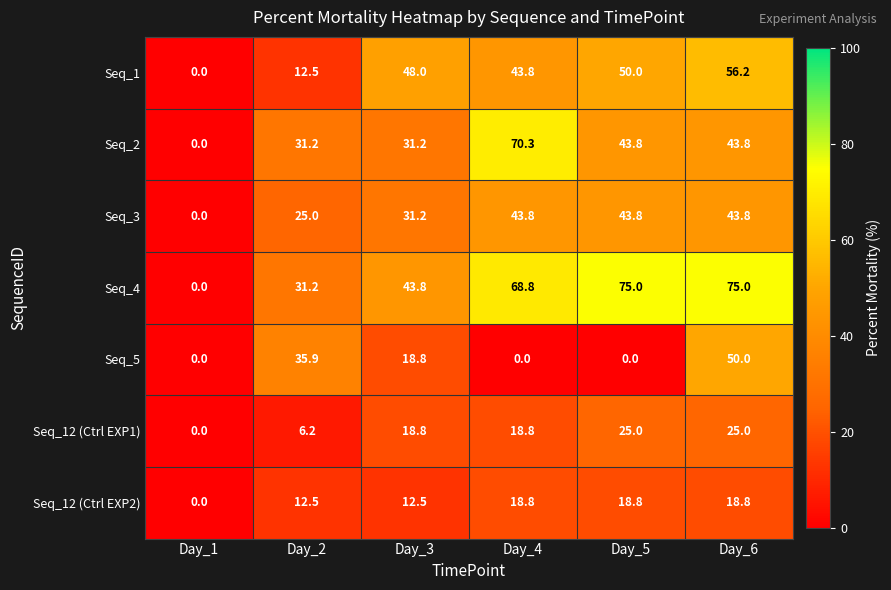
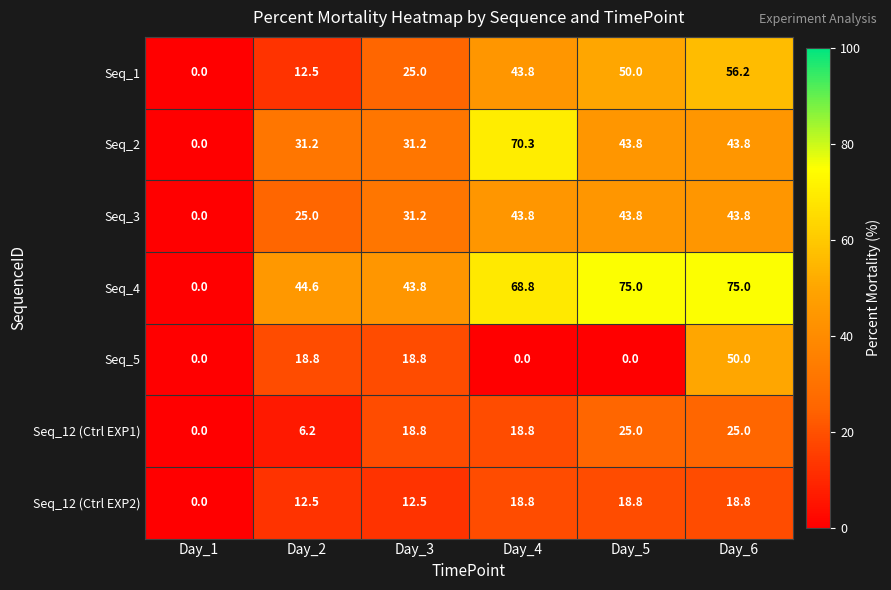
  {
    "Seq_1": {
      "Day_1": 0.0,
      "Day_2": 12.5,
-     "Day_3": 48.0,
+     "Day_3": 25.0,
      "Day_4": 43.8,
      "Day_5": 50.0,
      "Day_6": 56.2
    },
    "Seq_2": {
      "Day_1": 0.0,
      "Day_2": 31.2,
      "Day_3": 31.2,
      "Day_4": 70.3,
      "Day_5": 43.8,
      "Day_6": 43.8
    },
    "Seq_3": {
      "Day_1": 0.0,
      "Day_2": 25.0,
      "Day_3": 31.2,
      "Day_4": 43.8,
      "Day_5": 43.8,
      "Day_6": 43.8
    },
    "Seq_4": {
      "Day_1": 0.0,
-     "Day_2": 31.2,
+     "Day_2": 44.6,
      "Day_3": 43.8,
      "Day_4": 68.8,
      "Day_5": 75.0,
      "Day_6": 75.0
    },
    "Seq_5": {
      "Day_1": 0.0,
-     "Day_2": 35.9,
+     "Day_2": 18.8,
      "Day_3": 18.8,
      "Day_4": 0.0,
      "Day_5": 0.0,
      "Day_6": 50.0
    },
    "Seq_12 (Ctrl EXP1)": {
      "Day_1": 0.0,
      "Day_2": 6.2,
      "Day_3": 18.8,
      "Day_4": 18.8,
      "Day_5": 25.0,
      "Day_6": 25.0
    },
    "Seq_12 (Ctrl EXP2)": {
      "Day_1": 0.0,
      "Day_2": 12.5,
      "Day_3": 12.5,
      "Day_4": 18.8,
      "Day_5": 18.8,
      "Day_6": 18.8
    }
  }
